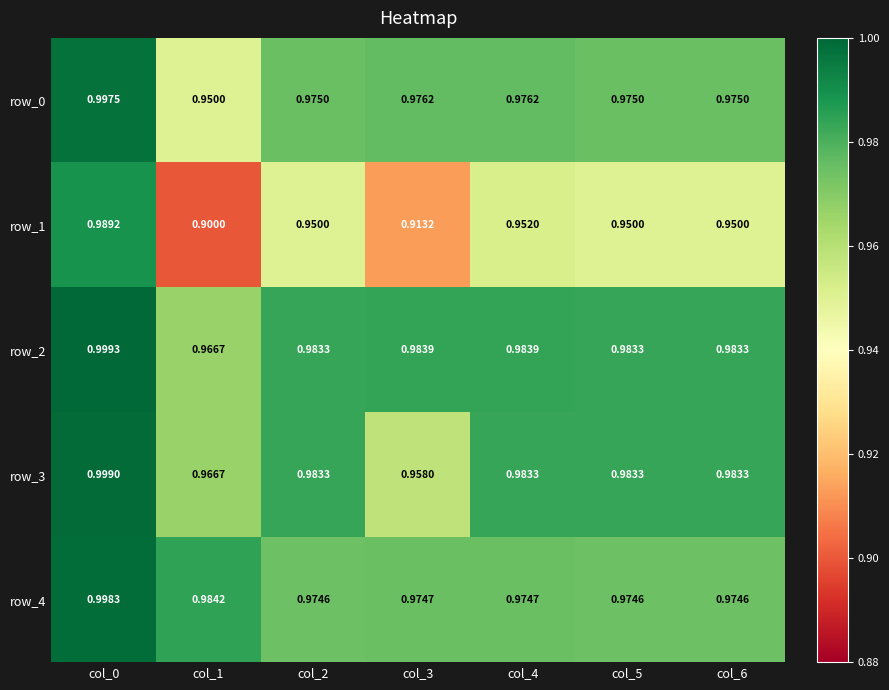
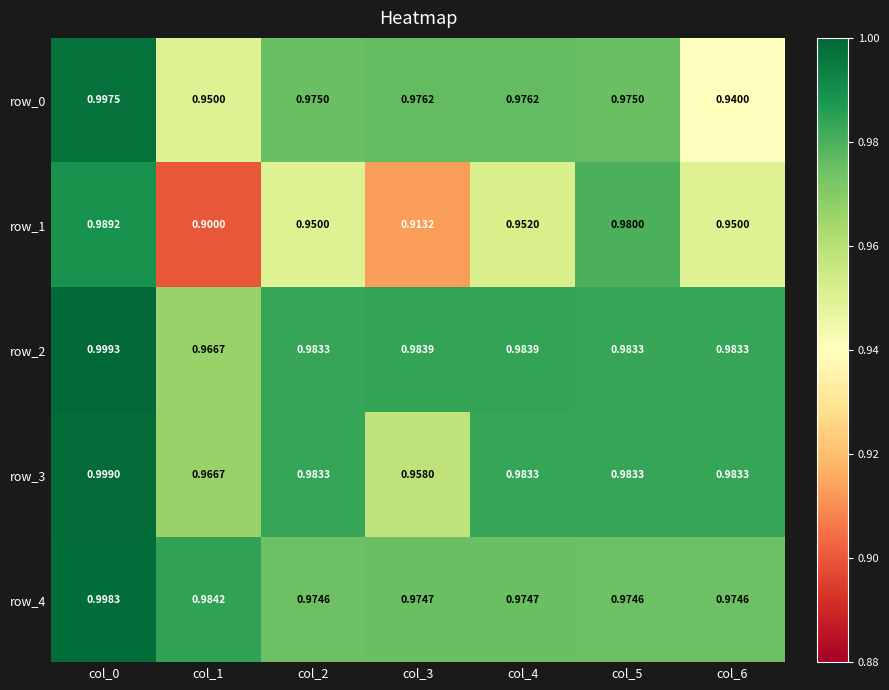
  {
    "row_0": {
      "col_0": 0.9975,
      "col_1": 0.9500,
      "col_2": 0.9750,
      "col_3": 0.9762,
      "col_4": 0.9762,
      "col_5": 0.9750,
-     "col_6": 0.9750
+     "col_6": 0.9400
    },
    "row_1": {
      "col_0": 0.9892,
      "col_1": 0.9000,
      "col_2": 0.9500,
      "col_3": 0.9132,
      "col_4": 0.9520,
-     "col_5": 0.9500,
+     "col_5": 0.9800,
      "col_6": 0.9500
    },
    "row_2": {
      "col_0": 0.9993,
      "col_1": 0.9667,
      "col_2": 0.9833,
      "col_3": 0.9839,
      "col_4": 0.9839,
      "col_5": 0.9833,
      "col_6": 0.9833
    },
    "row_3": {
      "col_0": 0.9990,
      "col_1": 0.9667,
      "col_2": 0.9833,
      "col_3": 0.9580,
      "col_4": 0.9833,
      "col_5": 0.9833,
      "col_6": 0.9833
    },
    "row_4": {
      "col_0": 0.9983,
      "col_1": 0.9842,
      "col_2": 0.9746,
      "col_3": 0.9747,
      "col_4": 0.9747,
      "col_5": 0.9746,
      "col_6": 0.9746
    }
  }
